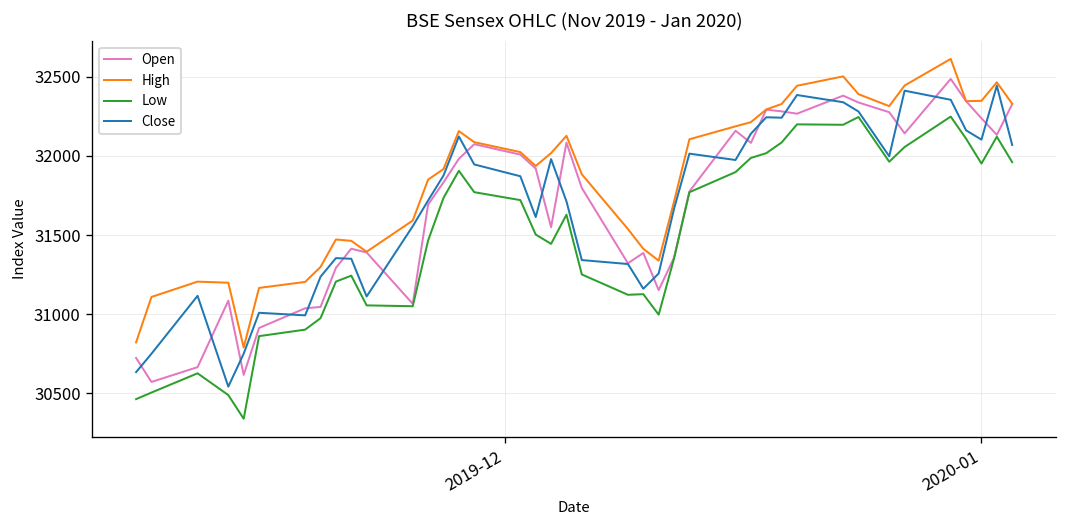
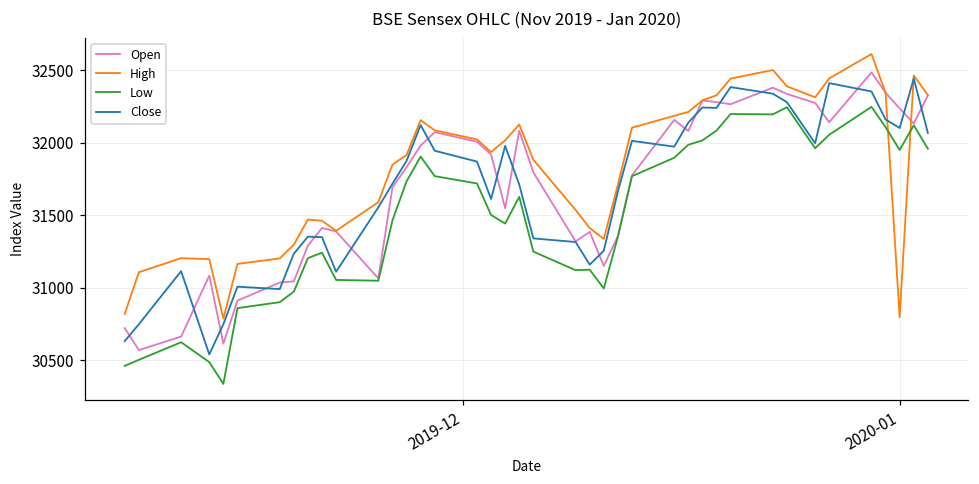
  {
    "Open": {
      "2020-01": 32240
    },
    "High": {
-     "2020-01": 32350
+     "2020-01": 30800
    },
    "Low": {
      "2020-01": 31950
    },
    "Close": {
      "2020-01": 32100
    }
  }
